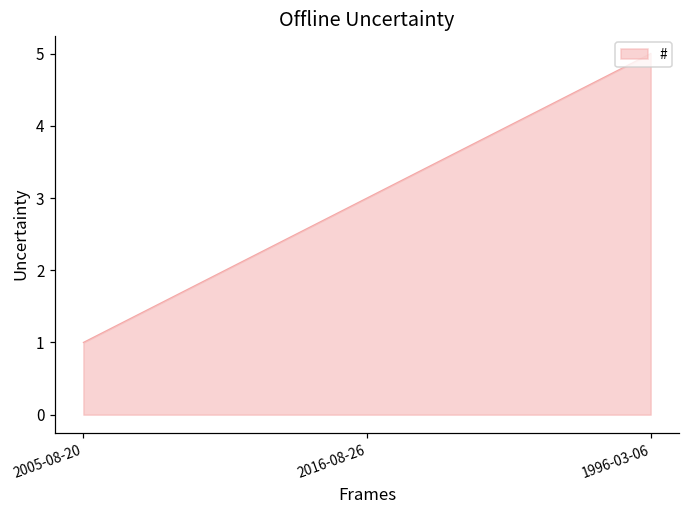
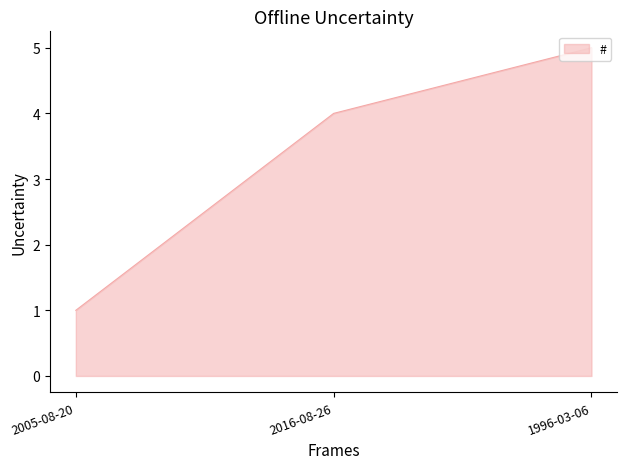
  {
    "2005-08-20": 1,
-   "2016-08-26": 3
+   "2016-08-26": 4
  }
